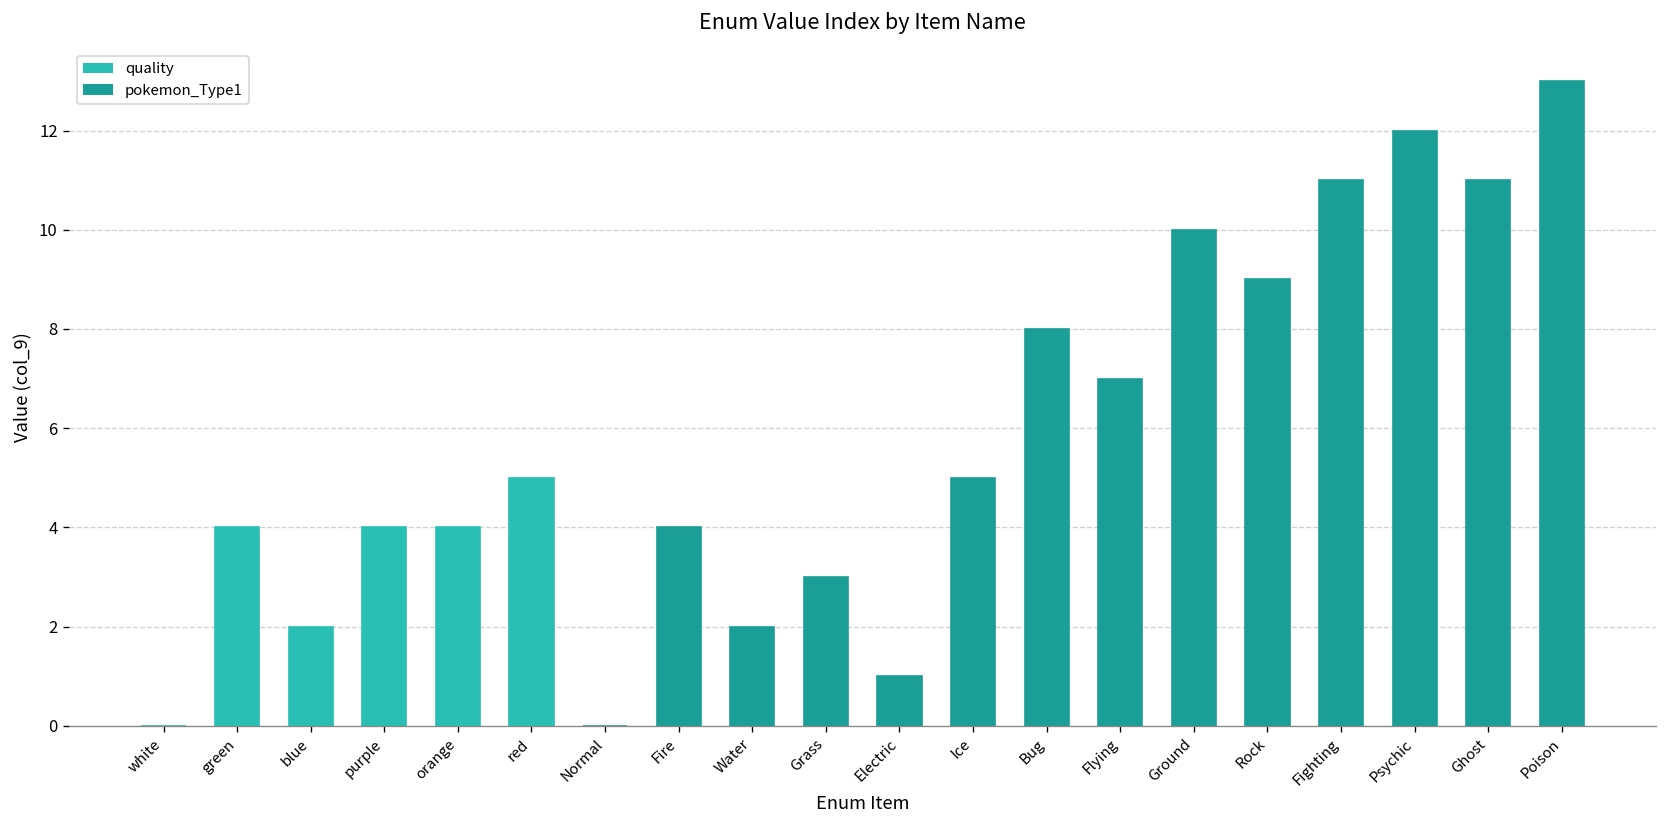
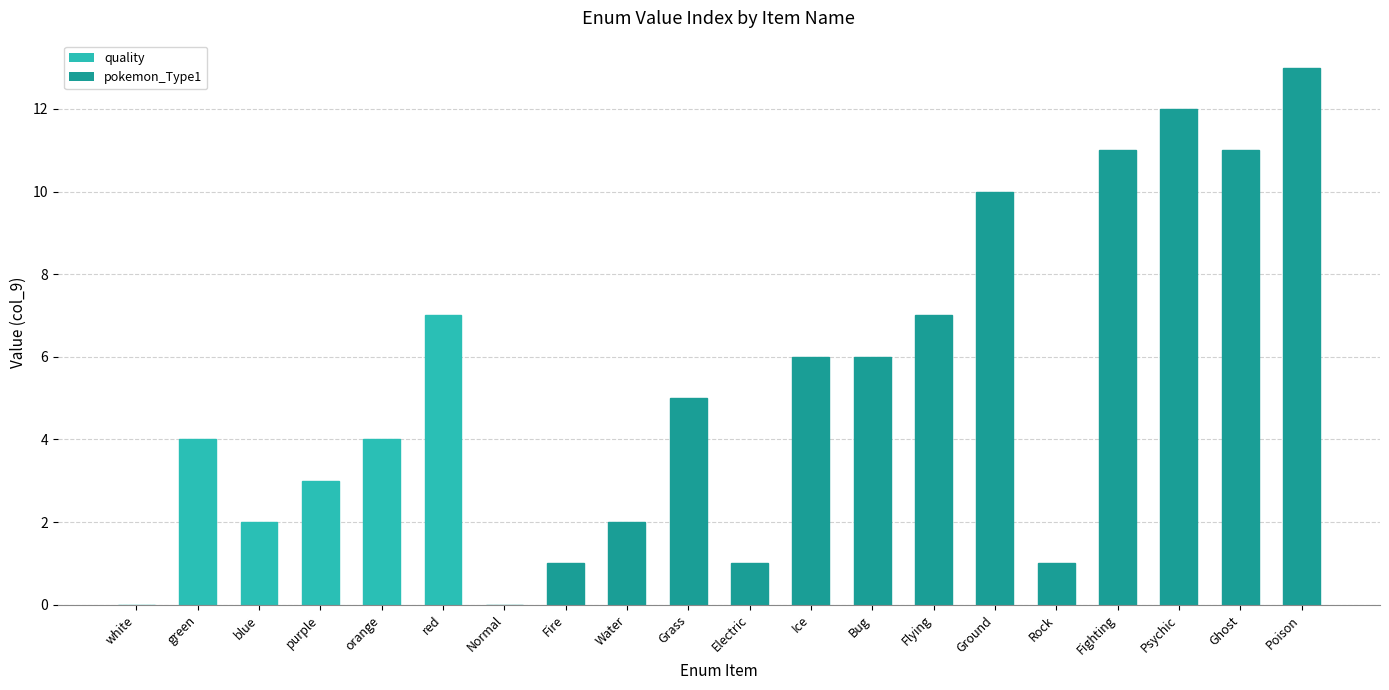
  {
    "white": 0,
    "green": 4,
    "blue": 2,
-   "purple": 4,
+   "purple": 3,
    "orange": 4,
-   "red": 5,
+   "red": 7,
    "Normal": 0,
-   "Fire": 4,
+   "Fire": 1,
    "Water": 2,
-   "Grass": 3,
+   "Grass": 5,
    "Electric": 1,
-   "Ice": 5,
-   "Bug": 8,
+   "Ice": 6,
+   "Bug": 6,
    "Flying": 7,
    "Ground": 10,
-   "Rock": 9,
+   "Rock": 1,
    "Fighting": 11,
    "Psychic": 12,
    "Ghost": 11,
    "Poison": 13
  }
